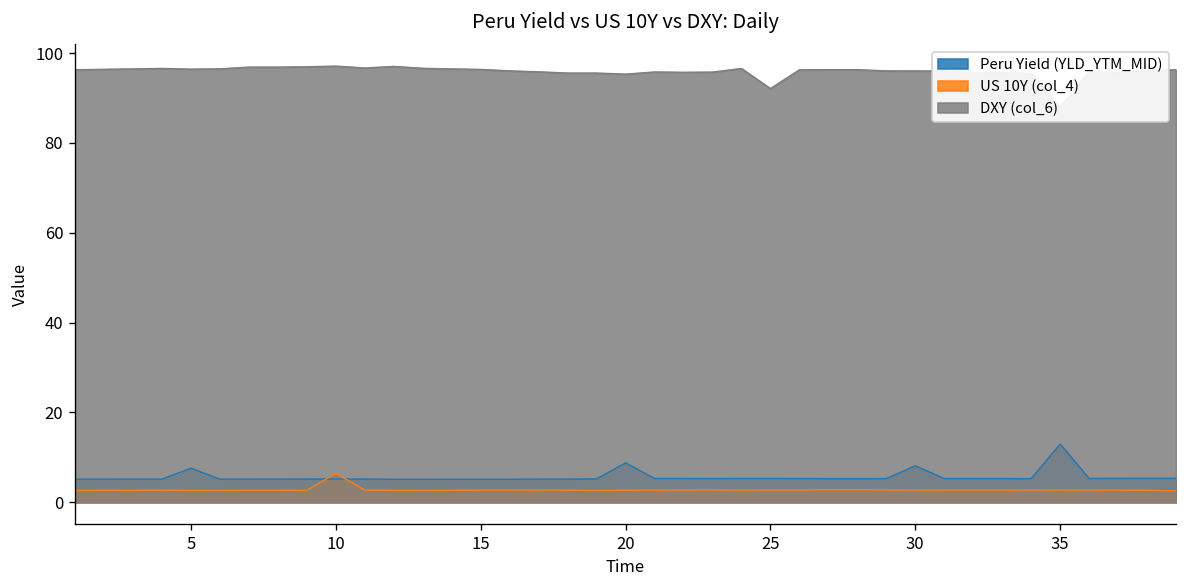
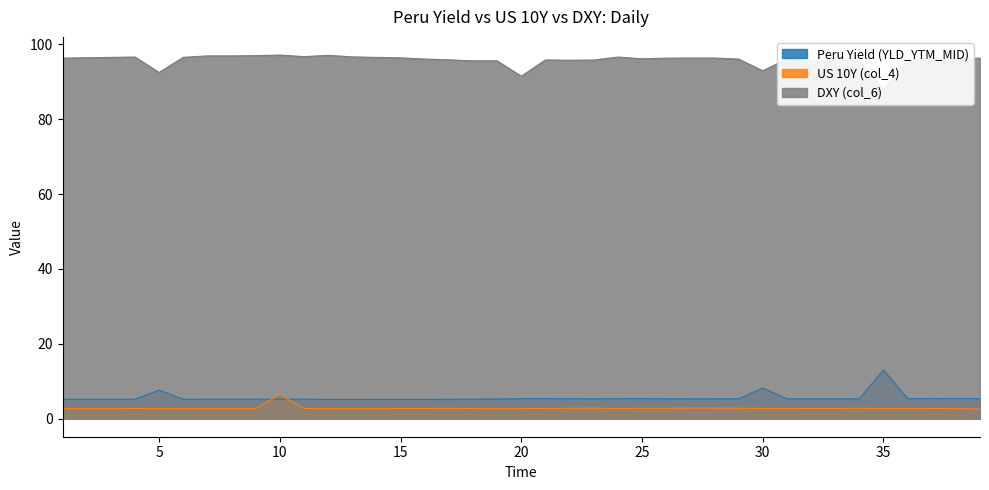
  {
    "Peru Yield (YLD_YTM_MID)": {
      "5": 8,
      "10": 5,
      "15": 5,
-     "20": 9,
+     "20": 5,
      "25": 5,
      "30": 8,
      "35": 13
    },
    "US 10Y (col_4)": {
      "5": 3,
      "10": 6,
      "15": 3,
      "20": 3,
      "25": 3,
      "30": 3,
      "35": 3
    },
    "DXY (col_6)": {
-     "5": 96,
+     "5": 92,
      "10": 97,
      "15": 96,
-     "20": 95,
-     "25": 92,
-     "30": 96
+     "20": 91,
+     "25": 96,
+     "30": 93
    }
  }
